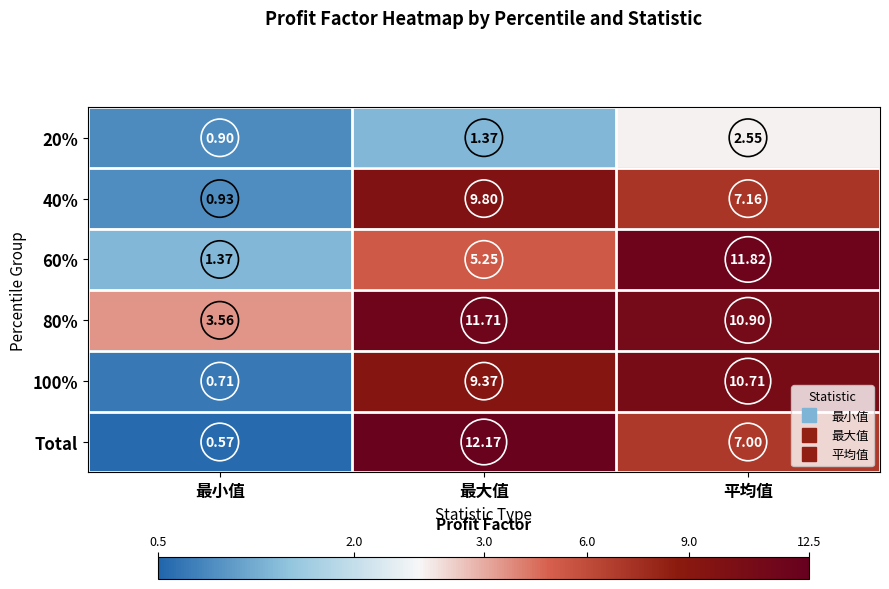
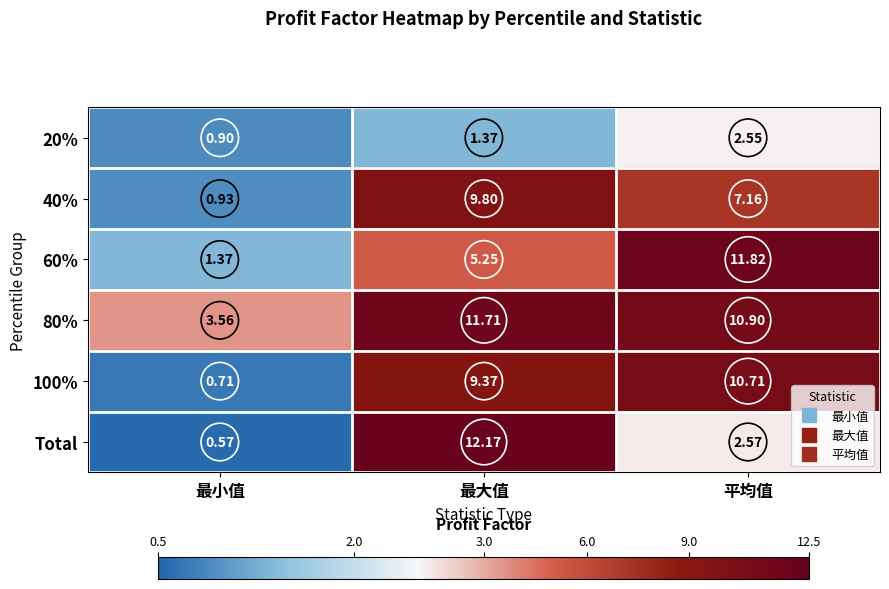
  {
    "Total": {
-     "平均值": 7.00
+     "平均值": 2.57
    }
  }
